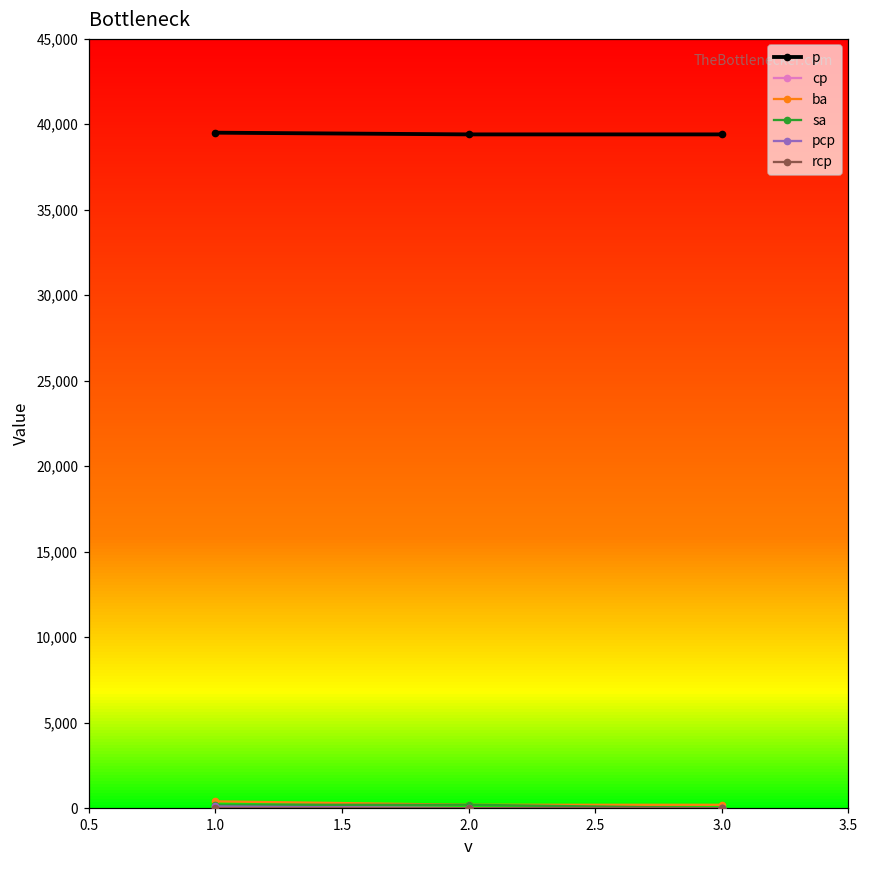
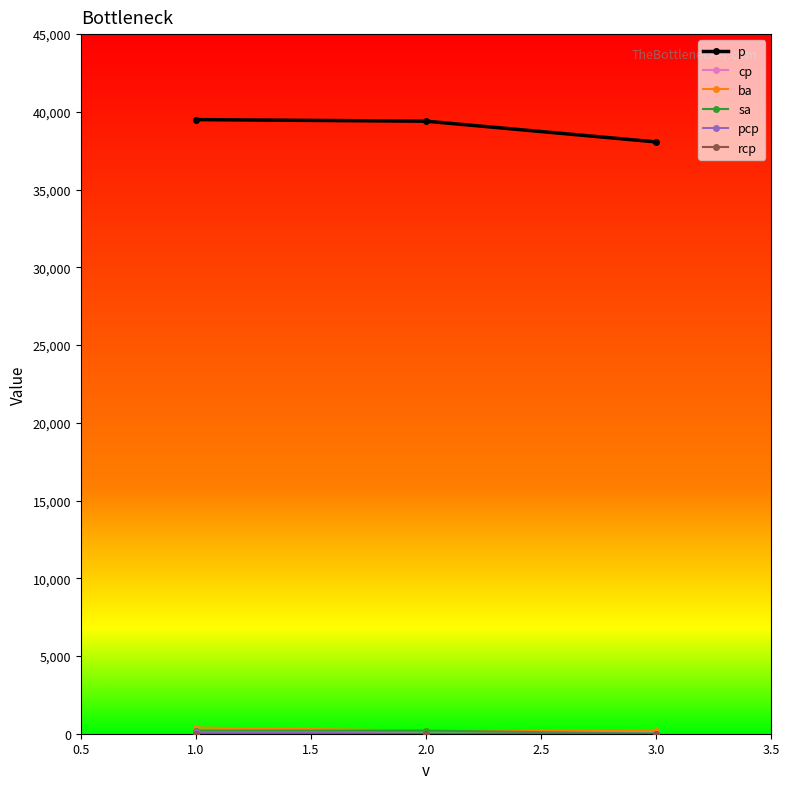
  {
    "p": {
      "1.0": "39,500",
      "2.0": "39,400",
-     "3.0": "39,400"
+     "3.0": "38,100"
    },
    "ba": {
      "1.0": "400",
      "3.0": "200"
    }
  }
